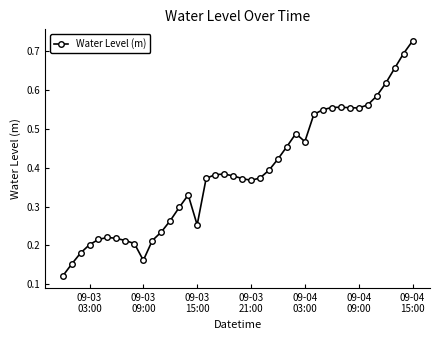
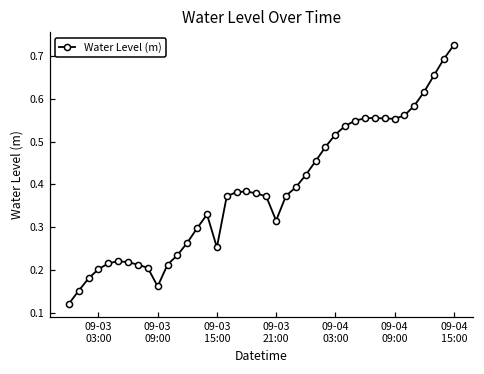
  {
    "09-03 03:00": 0.20,
    "09-03 09:00": 0.16,
    "09-03 15:00": 0.25,
-   "09-03 21:00": 0.37,
-   "09-04 03:00": 0.47,
+   "09-03 21:00": 0.32,
+   "09-04 03:00": 0.52,
    "09-04 09:00": 0.55,
    "09-04 15:00": 0.73
  }
